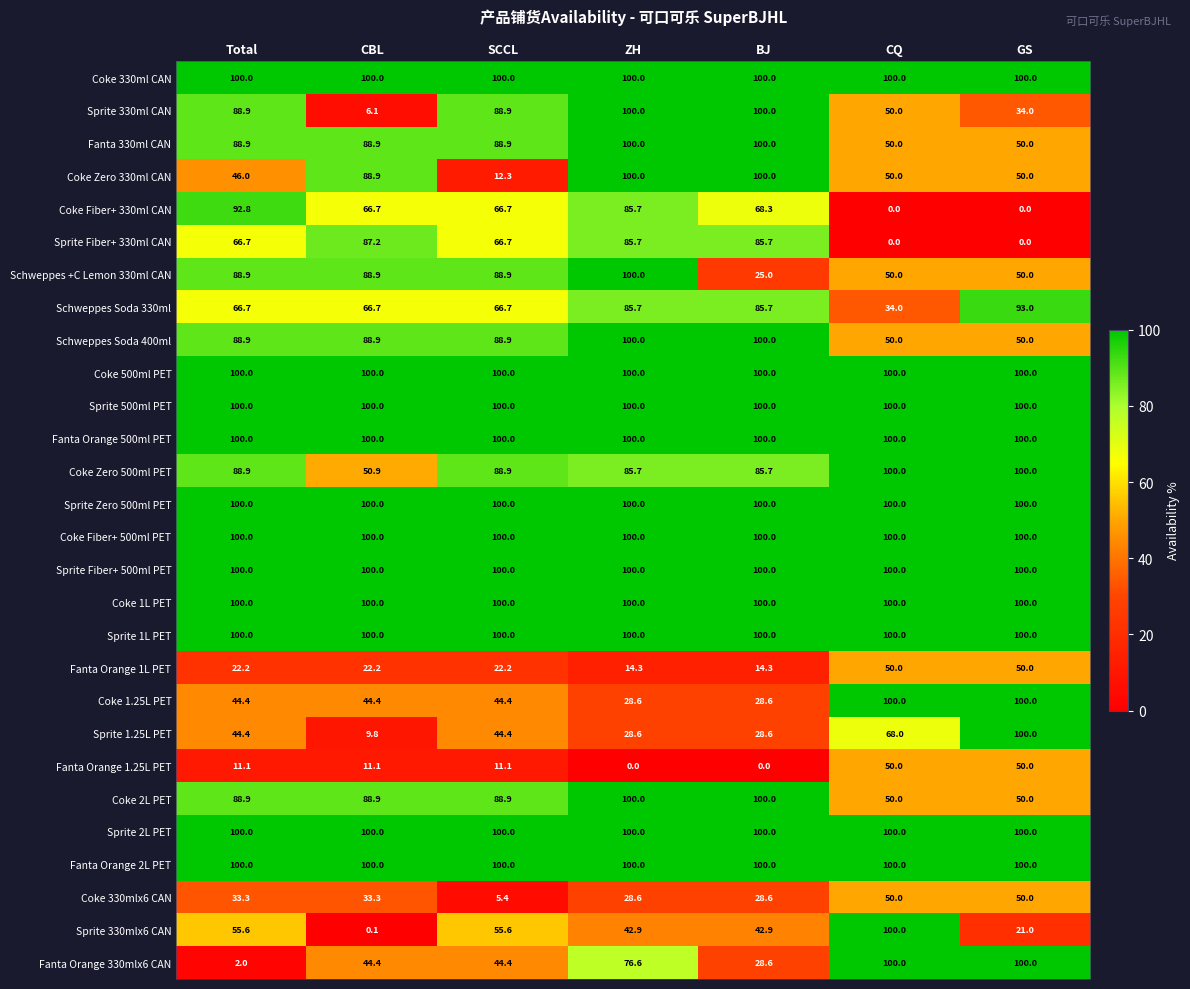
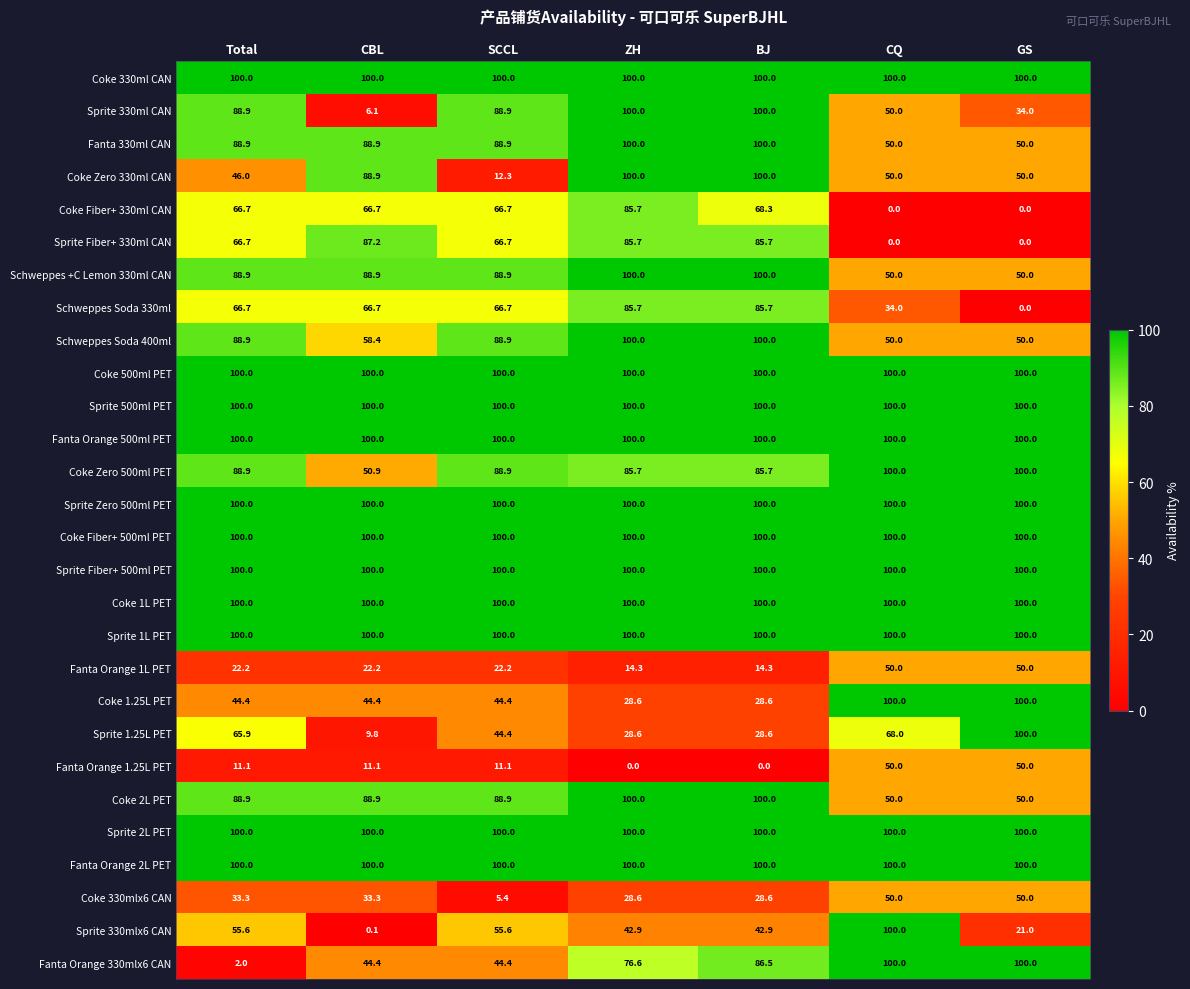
  {
    "Coke 330ml CAN": {
      "Total": 100.0,
      "CBL": 100.0,
      "SCCL": 100.0,
      "ZH": 100.0,
      "BJ": 100.0,
      "CQ": 100.0,
      "GS": 100.0
    },
    "Sprite 330ml CAN": {
      "Total": 88.9,
      "CBL": 6.1,
      "SCCL": 88.9,
      "ZH": 100.0,
      "BJ": 100.0,
      "CQ": 50.0,
      "GS": 34.0
    },
    "Fanta 330ml CAN": {
      "Total": 88.9,
      "CBL": 88.9,
      "SCCL": 88.9,
      "ZH": 100.0,
      "BJ": 100.0,
      "CQ": 50.0,
      "GS": 50.0
    },
    "Coke Zero 330ml CAN": {
      "Total": 46.0,
      "CBL": 88.9,
      "SCCL": 12.3,
      "ZH": 100.0,
      "BJ": 100.0,
      "CQ": 50.0,
      "GS": 50.0
    },
    "Coke Fiber+ 330ml CAN": {
-     "Total": 92.8,
+     "Total": 66.7,
      "CBL": 66.7,
      "SCCL": 66.7,
      "ZH": 85.7,
      "BJ": 68.3,
      "CQ": 0.0,
      "GS": 0.0
    },
    "Sprite Fiber+ 330ml CAN": {
      "Total": 66.7,
      "CBL": 87.2,
      "SCCL": 66.7,
      "ZH": 85.7,
      "BJ": 85.7,
      "CQ": 0.0,
      "GS": 0.0
    },
    "Schweppes +C Lemon 330ml CAN": {
      "Total": 88.9,
      "CBL": 88.9,
      "SCCL": 88.9,
      "ZH": 100.0,
-     "BJ": 25.0,
+     "BJ": 100.0,
      "CQ": 50.0,
      "GS": 50.0
    },
    "Schweppes Soda 330ml": {
      "Total": 66.7,
      "CBL": 66.7,
      "SCCL": 66.7,
      "ZH": 85.7,
      "BJ": 85.7,
      "CQ": 34.0,
-     "GS": 93.0
+     "GS": 0.0
    },
    "Schweppes Soda 400ml": {
      "Total": 88.9,
-     "CBL": 88.9,
+     "CBL": 58.4,
      "SCCL": 88.9,
      "ZH": 100.0,
      "BJ": 100.0,
      "CQ": 50.0,
      "GS": 50.0
    },
    "Coke 500ml PET": {
      "Total": 100.0,
      "CBL": 100.0,
      "SCCL": 100.0,
      "ZH": 100.0,
      "BJ": 100.0,
      "CQ": 100.0,
      "GS": 100.0
    },
    "Sprite 500ml PET": {
      "Total": 100.0,
      "CBL": 100.0,
      "SCCL": 100.0,
      "ZH": 100.0,
      "BJ": 100.0,
      "CQ": 100.0,
      "GS": 100.0
    },
    "Fanta Orange 500ml PET": {
      "Total": 100.0,
      "CBL": 100.0,
      "SCCL": 100.0,
      "ZH": 100.0,
      "BJ": 100.0,
      "CQ": 100.0,
      "GS": 100.0
    },
    "Coke Zero 500ml PET": {
      "Total": 88.9,
      "CBL": 50.9,
      "SCCL": 88.9,
      "ZH": 85.7,
      "BJ": 85.7,
      "CQ": 100.0,
      "GS": 100.0
    },
    "Sprite Zero 500ml PET": {
      "Total": 100.0,
      "CBL": 100.0,
      "SCCL": 100.0,
      "ZH": 100.0,
      "BJ": 100.0,
      "CQ": 100.0,
      "GS": 100.0
    },
    "Coke Fiber+ 500ml PET": {
      "Total": 100.0,
      "CBL": 100.0,
      "SCCL": 100.0,
      "ZH": 100.0,
      "BJ": 100.0,
      "CQ": 100.0,
      "GS": 100.0
    },
    "Sprite Fiber+ 500ml PET": {
      "Total": 100.0,
      "CBL": 100.0,
      "SCCL": 100.0,
      "ZH": 100.0,
      "BJ": 100.0,
      "CQ": 100.0,
      "GS": 100.0
    },
    "Coke 1L PET": {
      "Total": 100.0,
      "CBL": 100.0,
      "SCCL": 100.0,
      "ZH": 100.0,
      "BJ": 100.0,
      "CQ": 100.0,
      "GS": 100.0
    },
    "Sprite 1L PET": {
      "Total": 100.0,
      "CBL": 100.0,
      "SCCL": 100.0,
      "ZH": 100.0,
      "BJ": 100.0,
      "CQ": 100.0,
      "GS": 100.0
    },
    "Fanta Orange 1L PET": {
      "Total": 22.2,
      "CBL": 22.2,
      "SCCL": 22.2,
      "ZH": 14.3,
      "BJ": 14.3,
      "CQ": 50.0,
      "GS": 50.0
    },
    "Coke 1.25L PET": {
      "Total": 44.4,
      "CBL": 44.4,
      "SCCL": 44.4,
      "ZH": 28.6,
      "BJ": 28.6,
      "CQ": 100.0,
      "GS": 100.0
    },
    "Sprite 1.25L PET": {
-     "Total": 44.4,
+     "Total": 65.9,
      "CBL": 9.8,
      "SCCL": 44.4,
      "ZH": 28.6,
      "BJ": 28.6,
      "CQ": 68.0,
      "GS": 100.0
    },
    "Fanta Orange 1.25L PET": {
      "Total": 11.1,
      "CBL": 11.1,
      "SCCL": 11.1,
      "ZH": 0.0,
      "BJ": 0.0,
      "CQ": 50.0,
      "GS": 50.0
    },
    "Coke 2L PET": {
      "Total": 88.9,
      "CBL": 88.9,
      "SCCL": 88.9,
      "ZH": 100.0,
      "BJ": 100.0,
      "CQ": 50.0,
      "GS": 50.0
    },
    "Sprite 2L PET": {
      "Total": 100.0,
      "CBL": 100.0,
      "SCCL": 100.0,
      "ZH": 100.0,
      "BJ": 100.0,
      "CQ": 100.0,
      "GS": 100.0
    },
    "Fanta Orange 2L PET": {
      "Total": 100.0,
      "CBL": 100.0,
      "SCCL": 100.0,
      "ZH": 100.0,
      "BJ": 100.0,
      "CQ": 100.0,
      "GS": 100.0
    },
    "Coke 330mlx6 CAN": {
      "Total": 33.3,
      "CBL": 33.3,
      "SCCL": 5.4,
      "ZH": 28.6,
      "BJ": 28.6,
      "CQ": 50.0,
      "GS": 50.0
    },
    "Sprite 330mlx6 CAN": {
      "Total": 55.6,
      "CBL": 0.1,
      "SCCL": 55.6,
      "ZH": 42.9,
      "BJ": 42.9,
      "CQ": 100.0,
      "GS": 21.0
    },
    "Fanta Orange 330mlx6 CAN": {
      "Total": 2.0,
      "CBL": 44.4,
      "SCCL": 44.4,
      "ZH": 76.6,
-     "BJ": 28.6,
+     "BJ": 86.5,
      "CQ": 100.0,
      "GS": 100.0
    }
  }
